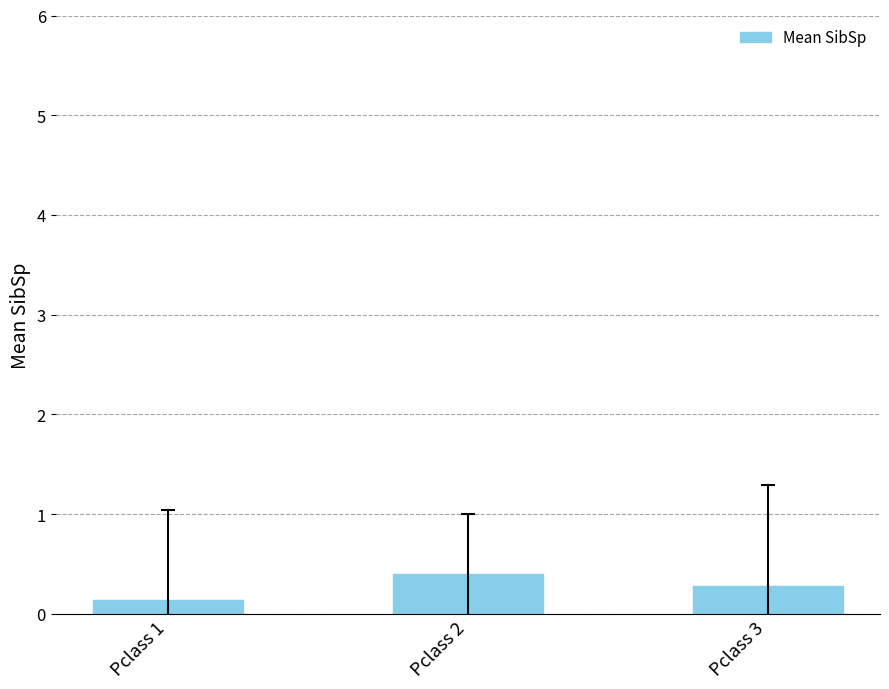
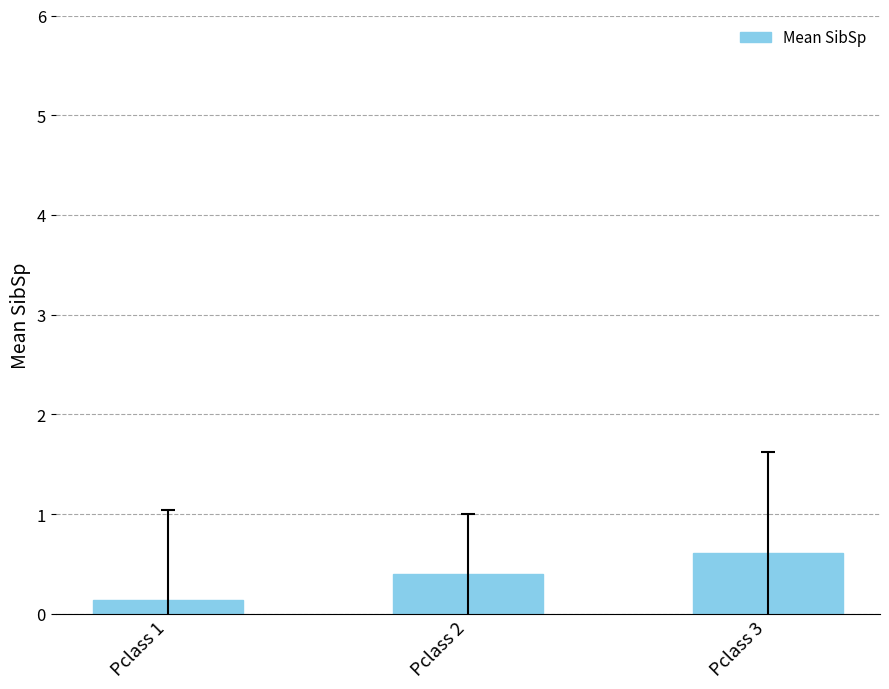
  {
    "Mean SibSp": {
      "Pclass 1": 0.1,
      "Pclass 2": 0.4,
-     "Pclass 3": 0.3
+     "Pclass 3": 0.6
    }
  }
